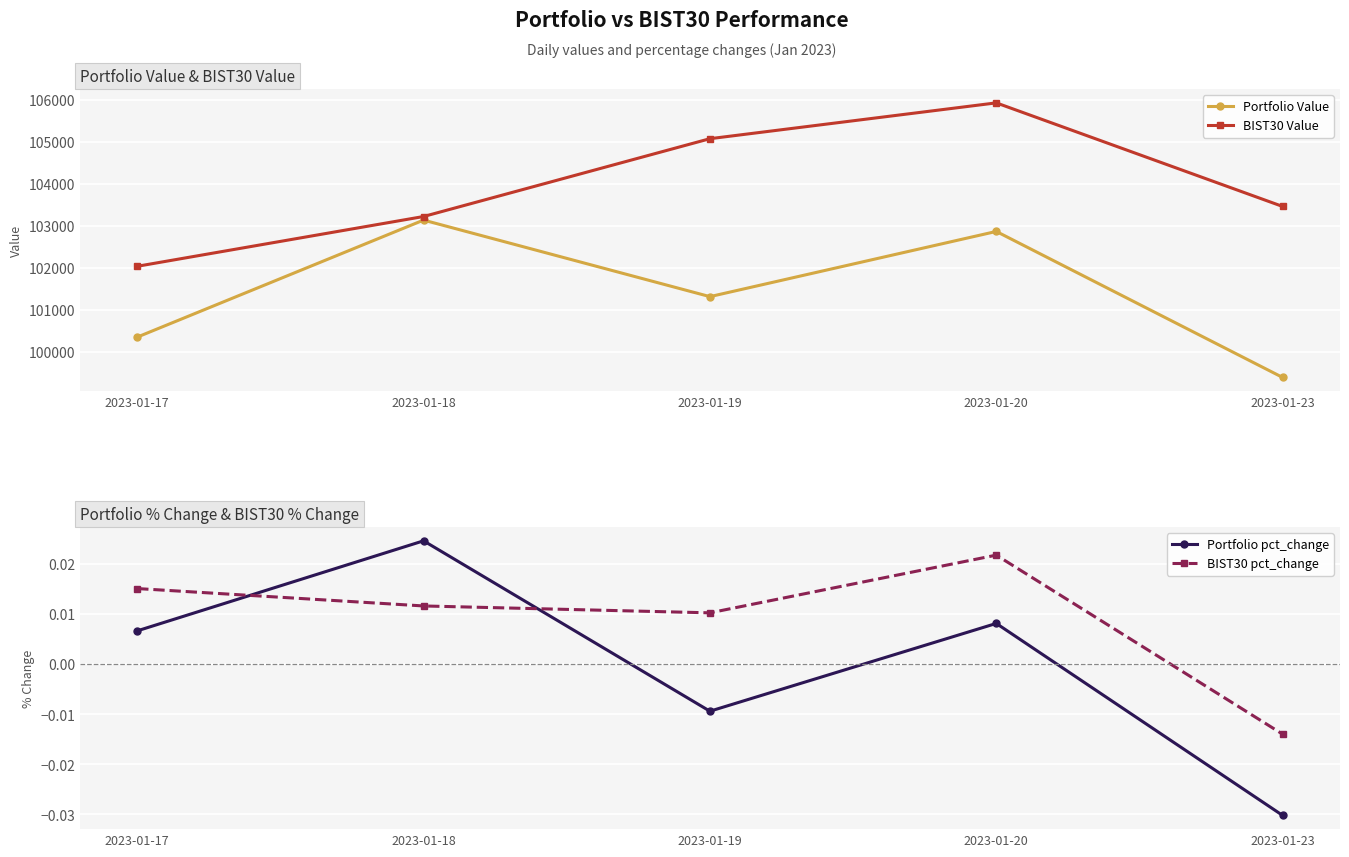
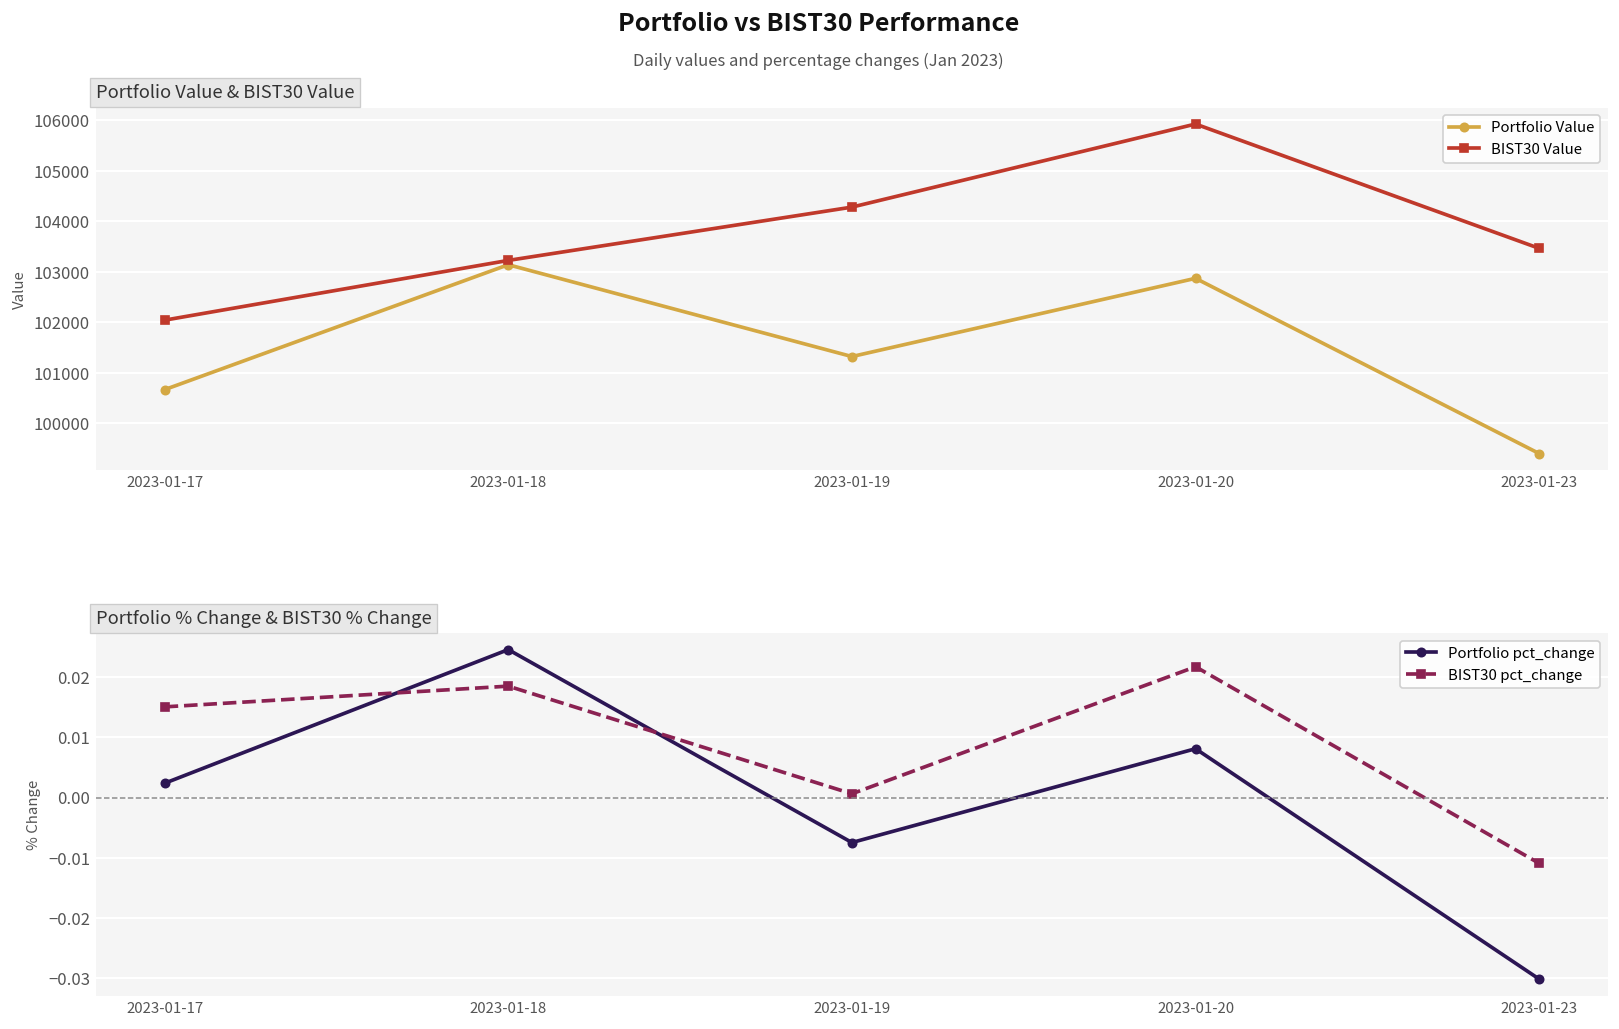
  {
    "Portfolio Value & BIST30 Value": {
      "Portfolio Value": {
-       "2023-01-17": 100400,
+       "2023-01-17": 100700,
        "2023-01-18": 103100,
        "2023-01-19": 101300,
        "2023-01-20": 102900,
        "2023-01-23": 99400
      },
      "BIST30 Value": {
        "2023-01-17": 102000,
        "2023-01-18": 103200,
-       "2023-01-19": 105100,
+       "2023-01-19": 104300,
        "2023-01-20": 105900,
        "2023-01-23": 103500
      }
    },
    "Portfolio % Change & BIST30 % Change": {
      "Portfolio pct_change": {
-       "2023-01-17": 0.007,
+       "2023-01-17": 0.002,
        "2023-01-18": 0.025,
-       "2023-01-19": -0.009,
+       "2023-01-19": -0.007,
        "2023-01-20": 0.008,
        "2023-01-23": -0.030
      },
      "BIST30 pct_change": {
        "2023-01-17": 0.015,
-       "2023-01-18": 0.012,
-       "2023-01-19": 0.010,
+       "2023-01-18": 0.019,
+       "2023-01-19": 0.001,
        "2023-01-20": 0.022,
-       "2023-01-23": -0.014
+       "2023-01-23": -0.011
      }
    }
  }
